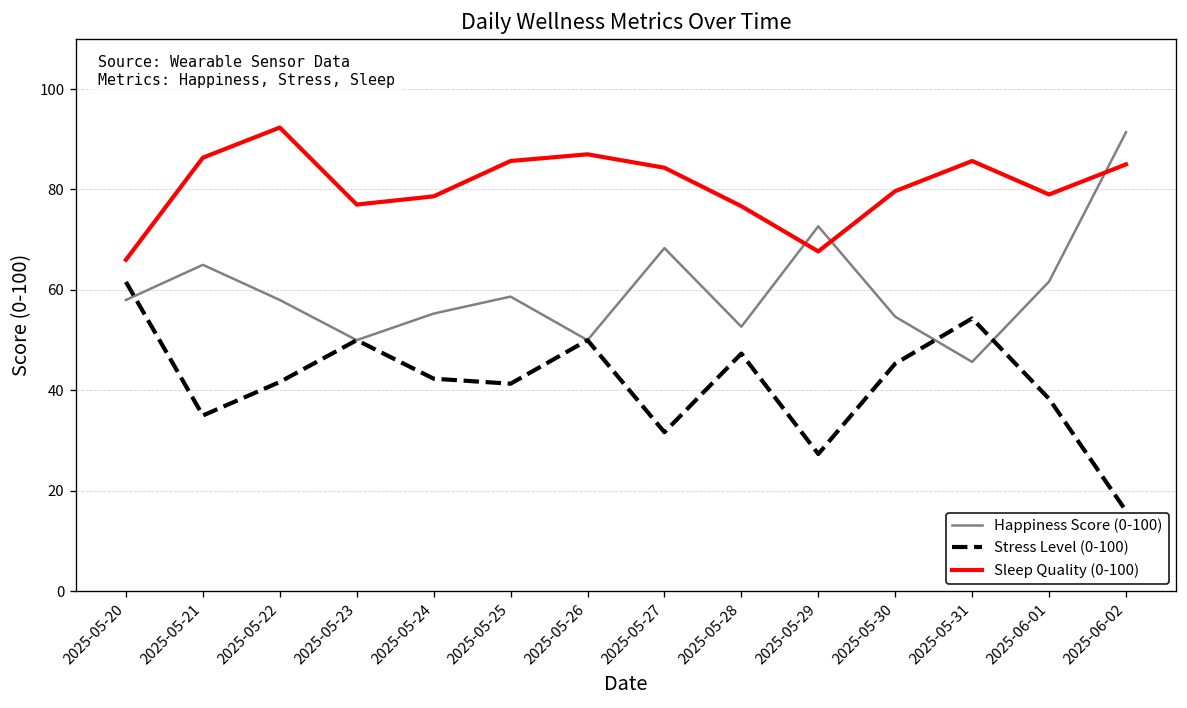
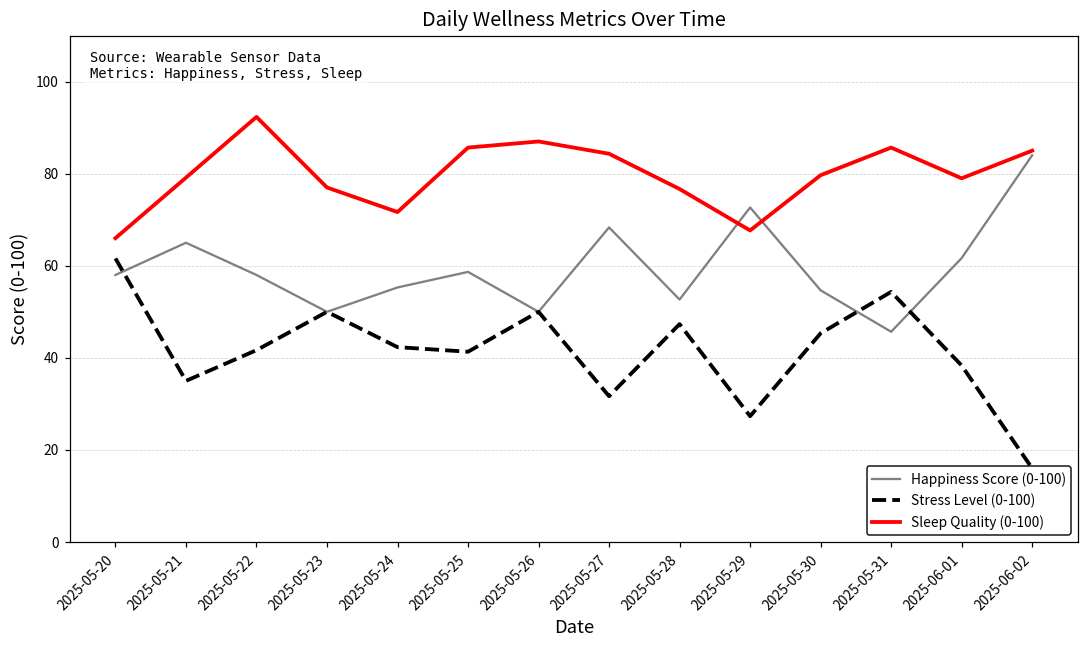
  {
    "Happiness Score (0-100)": {
      "2025-05-20": 58,
      "2025-05-21": 65,
      "2025-05-22": 58,
      "2025-05-24": 55,
      "2025-05-25": 59,
      "2025-05-27": 68,
      "2025-05-28": 53,
      "2025-05-29": 73,
      "2025-05-30": 55,
      "2025-05-31": 46,
      "2025-06-01": 62,
-     "2025-06-02": 91
+     "2025-06-02": 84
    },
    "Stress Level (0-100)": {
      "2025-05-20": 62,
      "2025-05-21": 35,
      "2025-05-22": 42,
      "2025-05-24": 42,
      "2025-05-25": 41,
      "2025-05-27": 32,
      "2025-05-28": 47,
      "2025-05-29": 27,
      "2025-05-30": 45,
      "2025-05-31": 54,
      "2025-06-01": 38
    },
    "Sleep Quality (0-100)": {
      "2025-05-20": 66,
-     "2025-05-21": 86,
+     "2025-05-21": 79,
      "2025-05-22": 92,
      "2025-05-23": 77,
-     "2025-05-24": 79,
+     "2025-05-24": 72,
      "2025-05-25": 86,
      "2025-05-26": 87,
      "2025-05-27": 84,
      "2025-05-28": 77,
      "2025-05-29": 68,
      "2025-05-30": 80,
      "2025-05-31": 86,
      "2025-06-01": 79,
      "2025-06-02": 85
    }
  }
